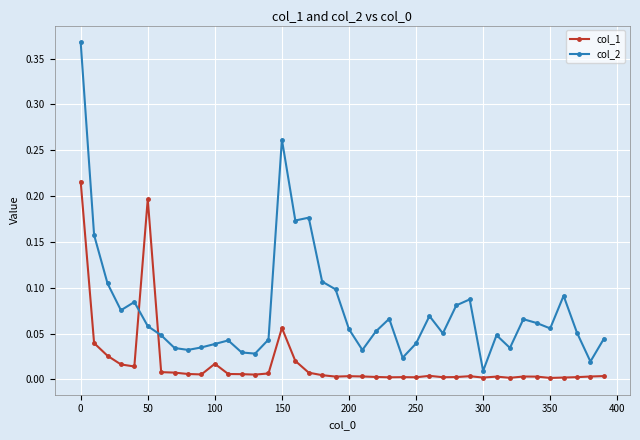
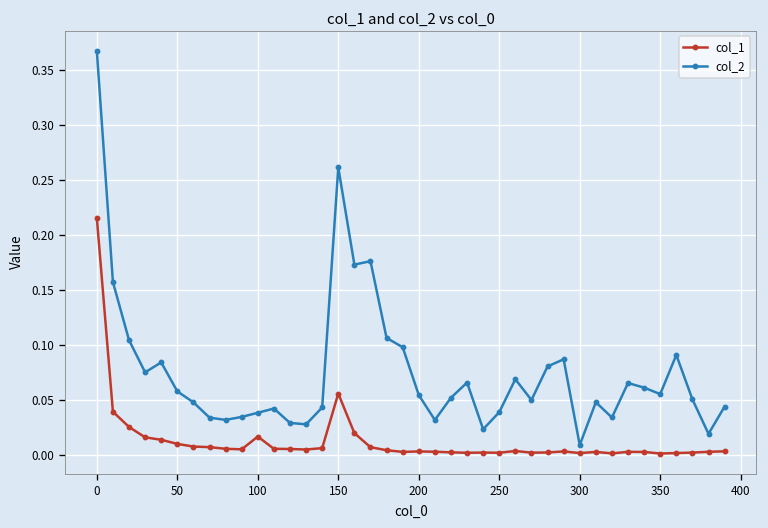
  {
    "col_1": {
      "0": 0.22,
-     "50": 0.20,
+     "50": 0.01,
      "100": 0.02,
      "150": 0.06,
      "200": 0.00,
      "250": 0.00,
      "300": 0.00,
      "350": 0.00
    },
    "col_2": {
      "0": 0.37,
      "50": 0.06,
      "100": 0.04,
      "150": 0.26,
      "200": 0.05,
      "250": 0.04,
      "300": 0.01,
      "350": 0.06
    }
  }
